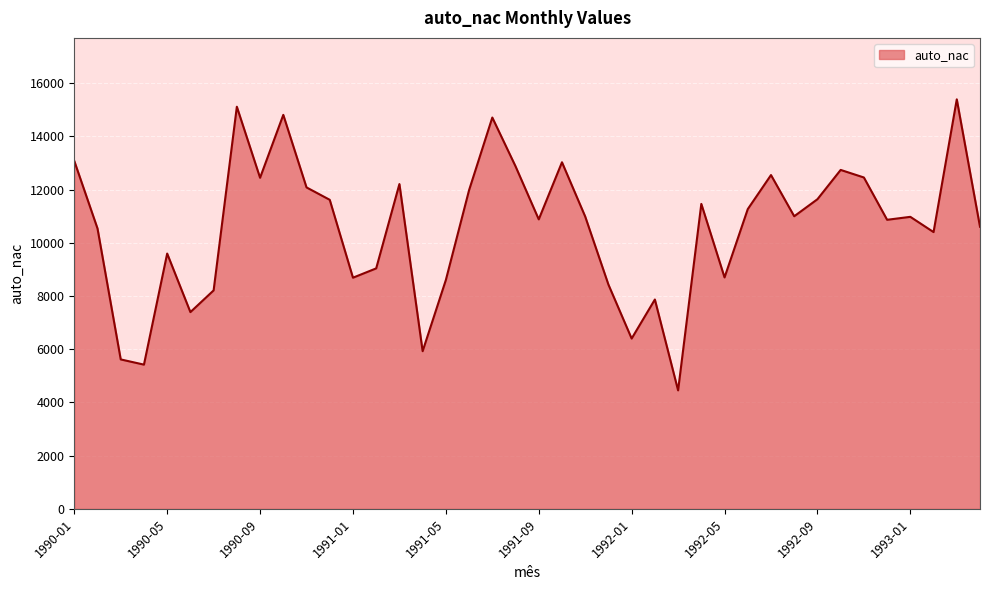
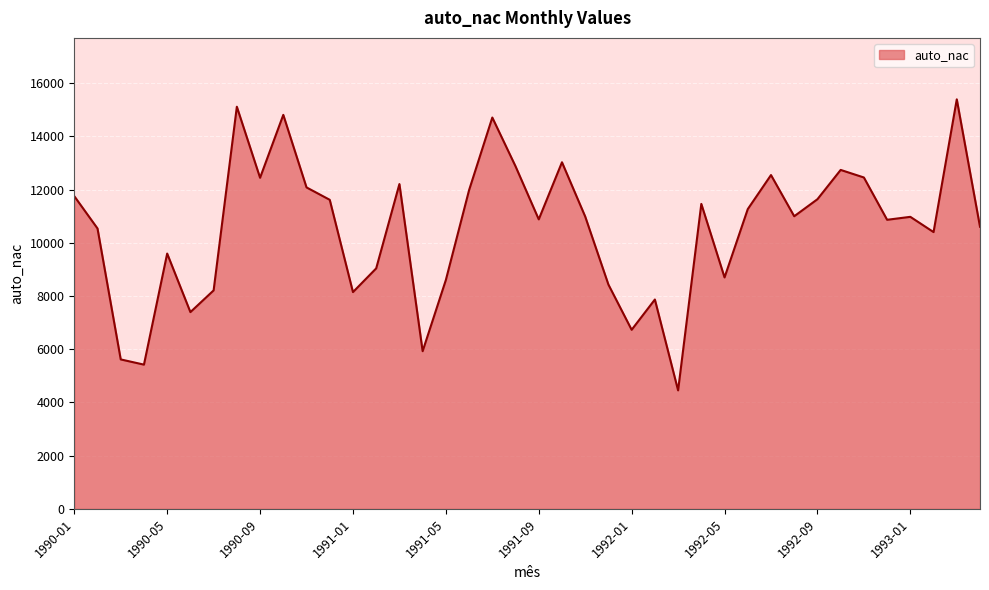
  {
-   "1990-01": 13100,
+   "1990-01": 11800,
    "1990-05": 9600,
    "1990-09": 12400,
-   "1991-01": 8700,
+   "1991-01": 8100,
    "1991-05": 8600,
    "1991-09": 10900,
-   "1992-01": 6400,
+   "1992-01": 6700,
    "1992-05": 8700,
    "1992-09": 11600,
    "1993-01": 11000
  }
